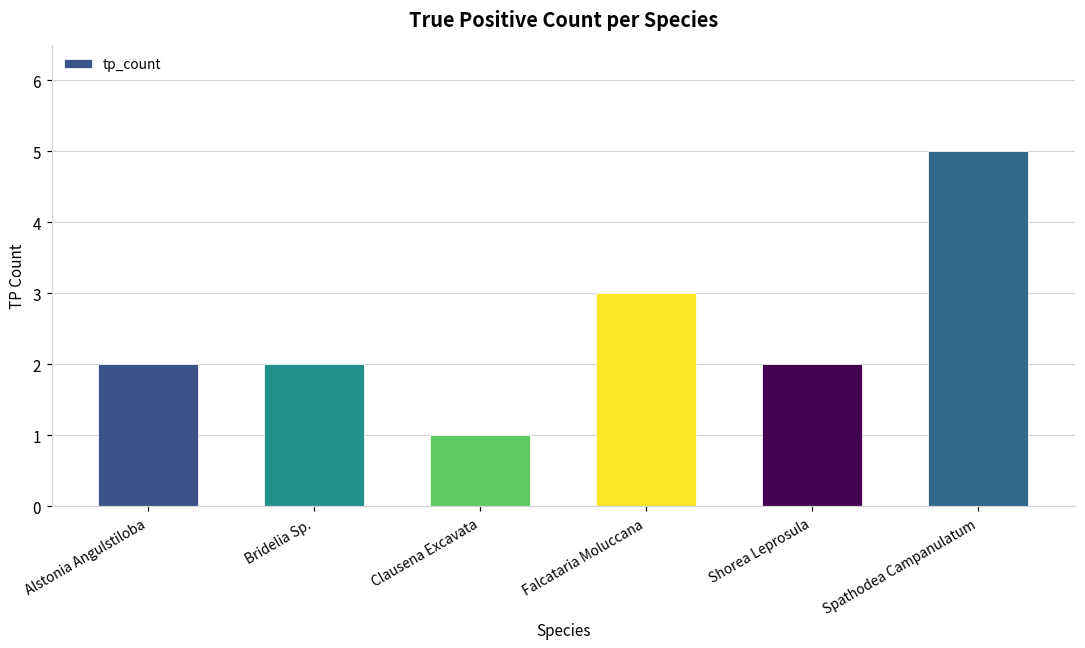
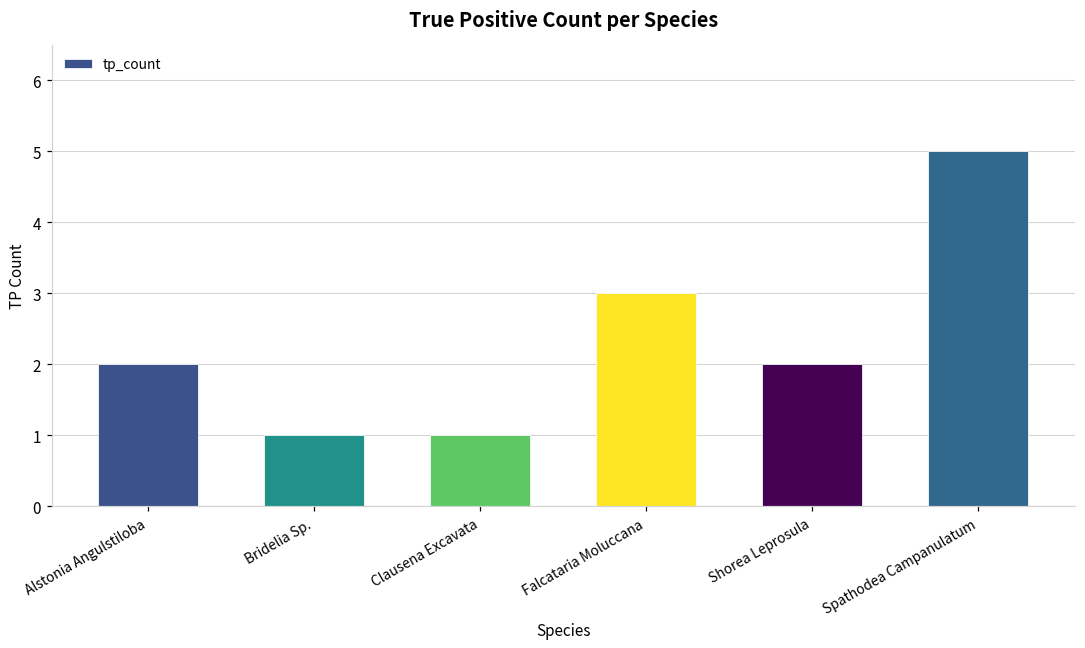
  {
    "Alstonia Angulstiloba": 2,
-   "Bridelia Sp.": 2,
+   "Bridelia Sp.": 1,
    "Clausena Excavata": 1,
    "Falcataria Moluccana": 3,
    "Shorea Leprosula": 2,
    "Spathodea Campanulatum": 5
  }
